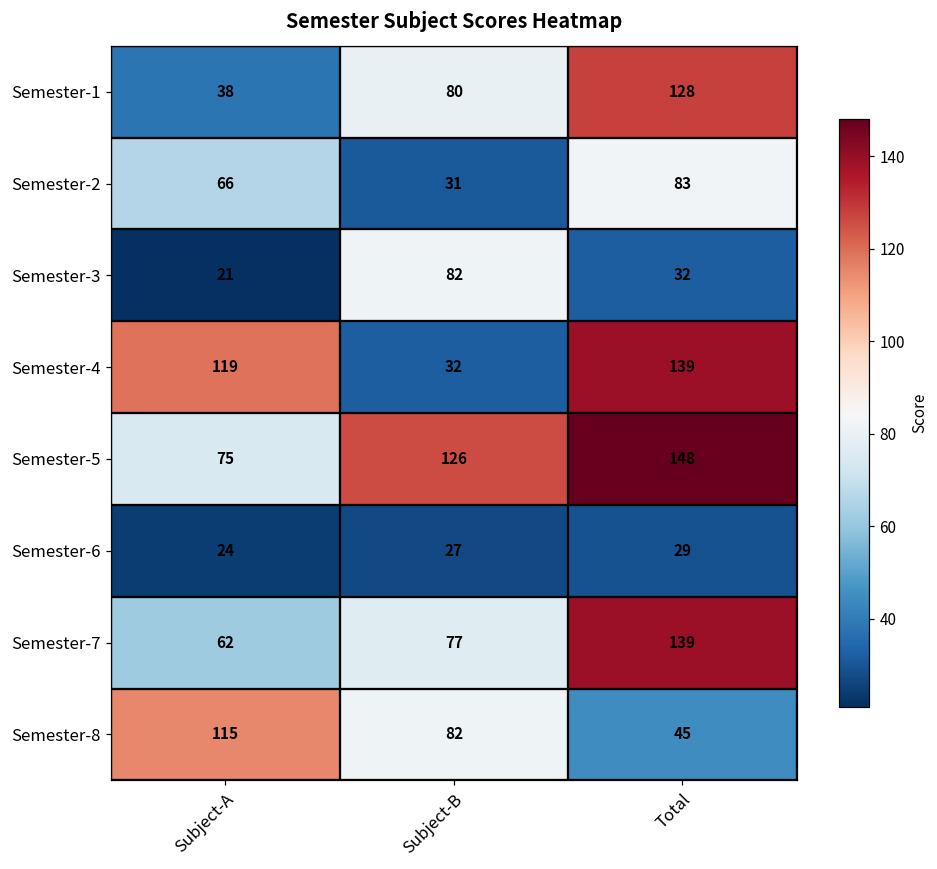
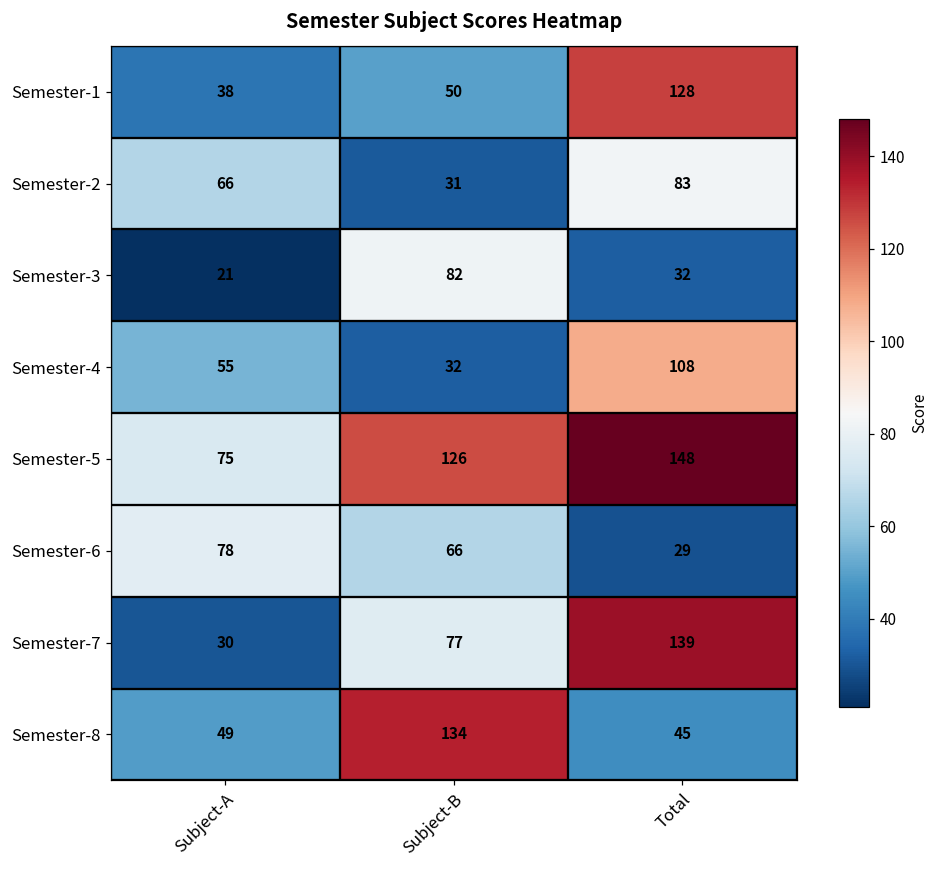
  {
    "Semester-1": {
      "Subject-A": 38,
-     "Subject-B": 80,
+     "Subject-B": 50,
      "Total": 128
    },
    "Semester-2": {
      "Subject-A": 66,
      "Subject-B": 31,
      "Total": 83
    },
    "Semester-3": {
      "Subject-A": 21,
      "Subject-B": 82,
      "Total": 32
    },
    "Semester-4": {
-     "Subject-A": 119,
+     "Subject-A": 55,
      "Subject-B": 32,
-     "Total": 139
+     "Total": 108
    },
    "Semester-5": {
      "Subject-A": 75,
      "Subject-B": 126,
      "Total": 148
    },
    "Semester-6": {
-     "Subject-A": 24,
-     "Subject-B": 27,
+     "Subject-A": 78,
+     "Subject-B": 66,
      "Total": 29
    },
    "Semester-7": {
-     "Subject-A": 62,
+     "Subject-A": 30,
      "Subject-B": 77,
      "Total": 139
    },
    "Semester-8": {
-     "Subject-A": 115,
-     "Subject-B": 82,
+     "Subject-A": 49,
+     "Subject-B": 134,
      "Total": 45
    }
  }
